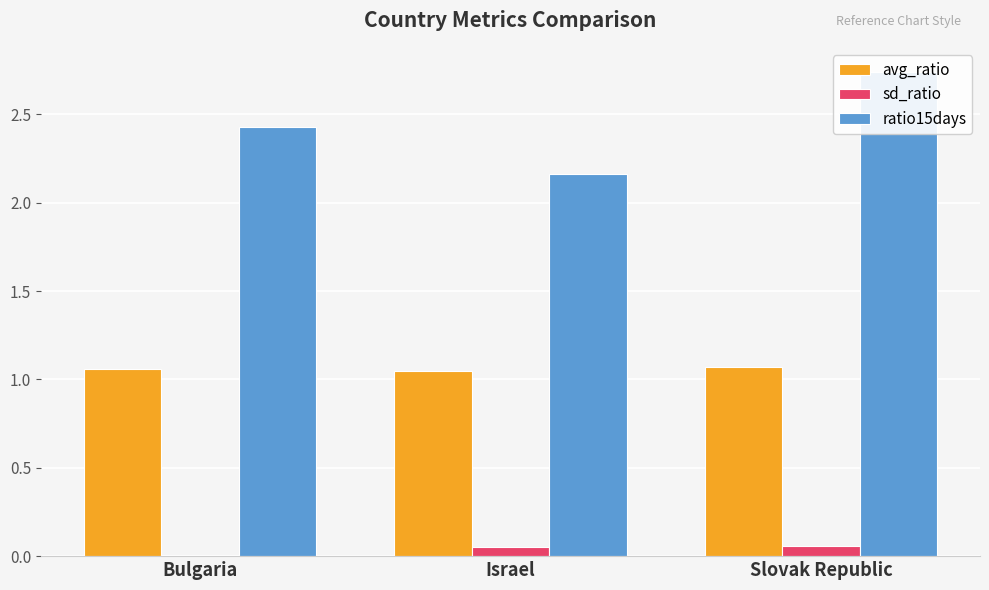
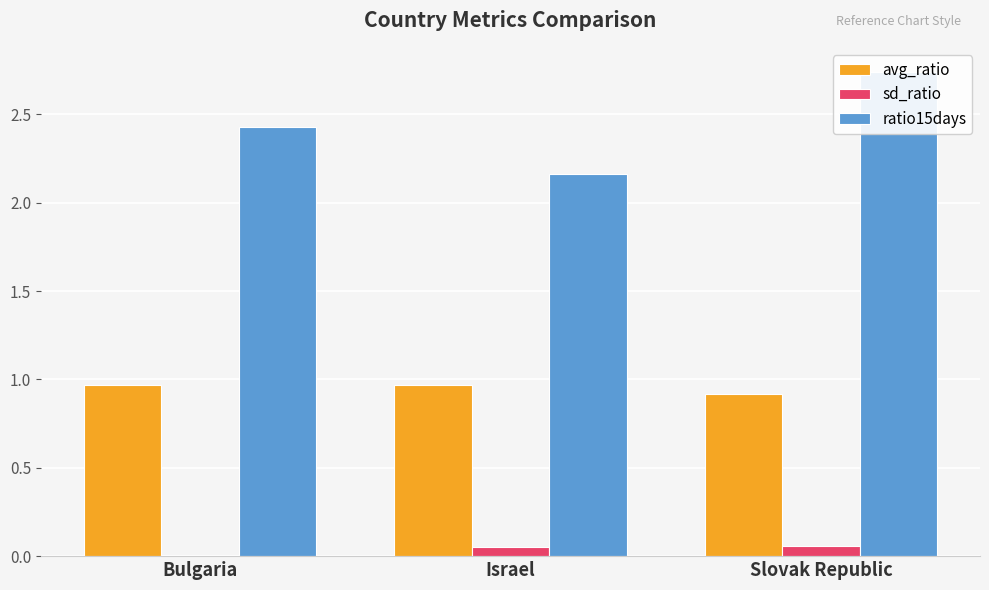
  {
    "avg_ratio": {
-     "Bulgaria": 1.06,
-     "Israel": 1.05,
-     "Slovak Republic": 1.07
+     "Bulgaria": 0.97,
+     "Israel": 0.97,
+     "Slovak Republic": 0.92
    },
    "sd_ratio": {
      "Israel": 0.05,
      "Slovak Republic": 0.06
    },
    "ratio15days": {
      "Bulgaria": 2.43,
      "Israel": 2.16
    }
  }
